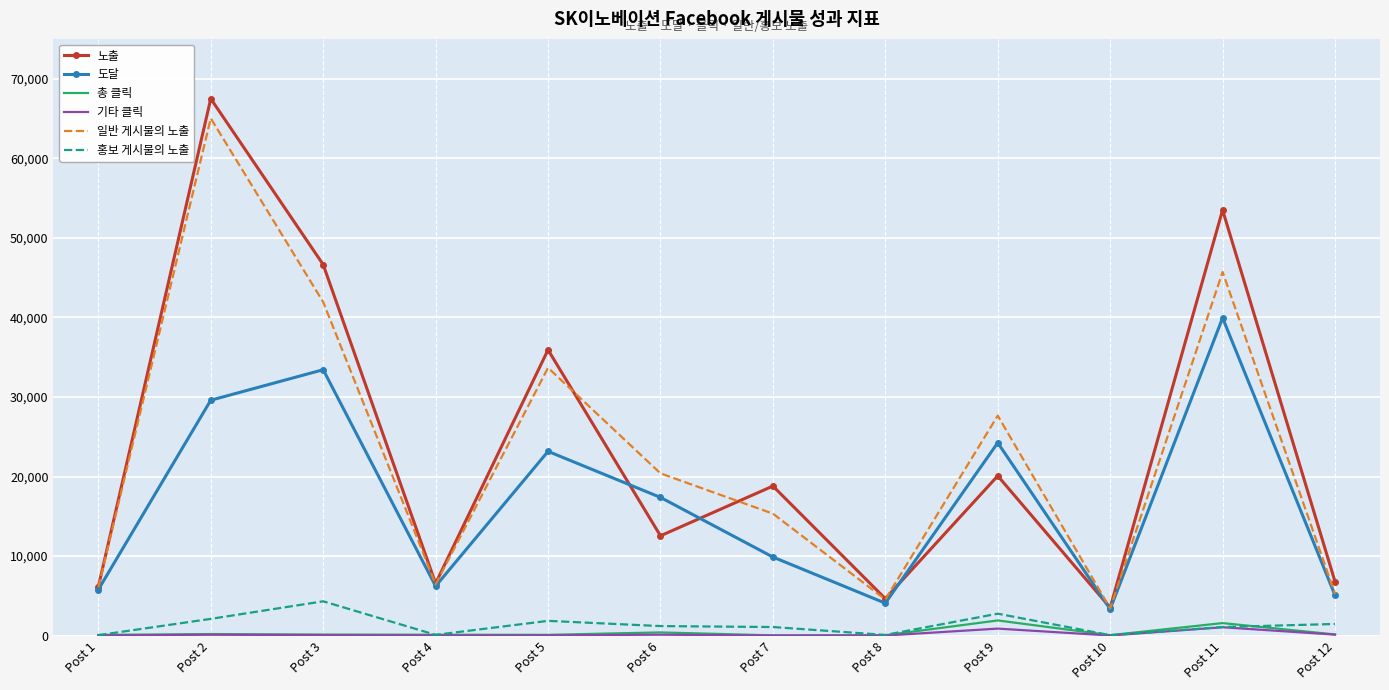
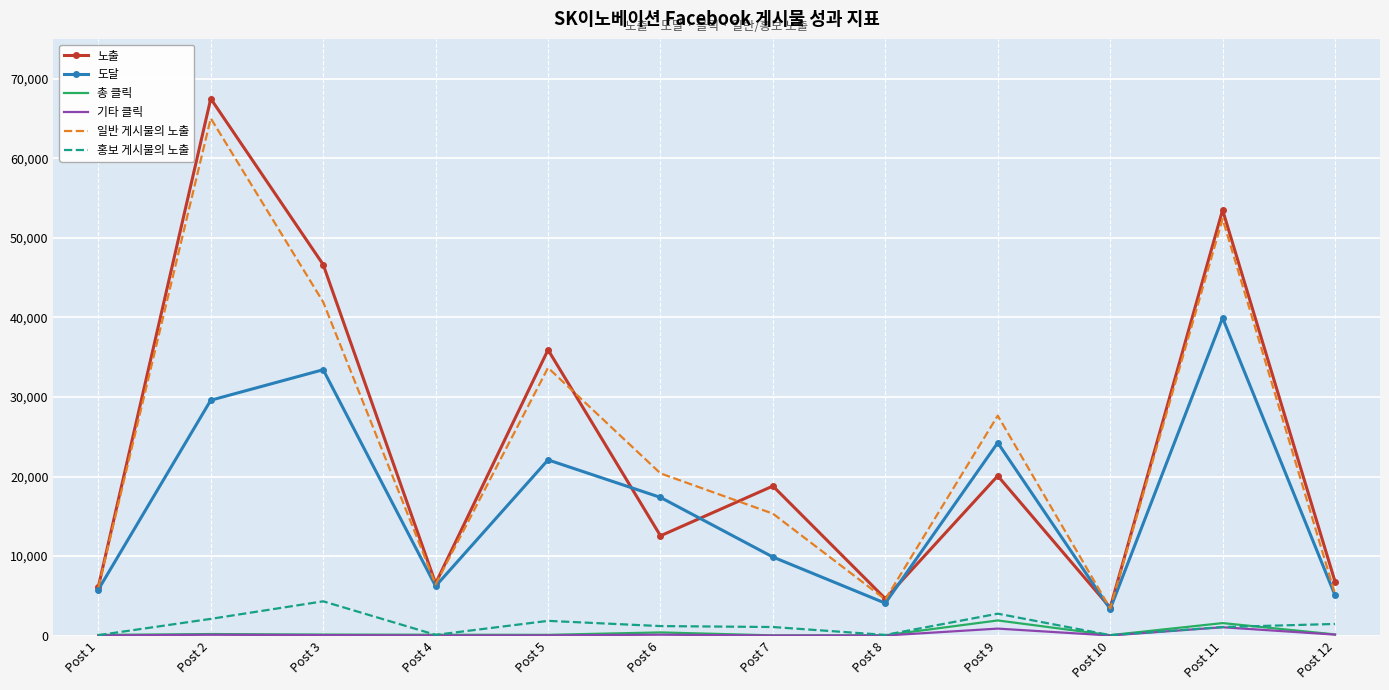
  {
    "노출": {
      "Post 2": "67,000",
      "Post 3": "47,000",
      "Post 5": "36,000",
      "Post 6": "13,000",
      "Post 7": "19,000",
      "Post 9": "20,000",
      "Post 11": "53,000",
      "Post 12": "7,000"
    },
    "도달": {
      "Post 2": "30,000",
      "Post 3": "33,000",
-     "Post 5": "23,000",
+     "Post 5": "22,000",
      "Post 6": "17,000",
      "Post 7": "10,000",
      "Post 8": "4,000",
      "Post 9": "24,000",
      "Post 11": "40,000"
    },
    "기타 클릭": {
      "Post 9": "1,000"
    },
    "일반 게시물의 노출": {
      "Post 2": "65,000",
      "Post 3": "42,000",
      "Post 5": "34,000",
      "Post 6": "20,000",
      "Post 7": "15,000",
      "Post 9": "28,000",
-     "Post 11": "46,000"
+     "Post 11": "52,000"
    }
  }
